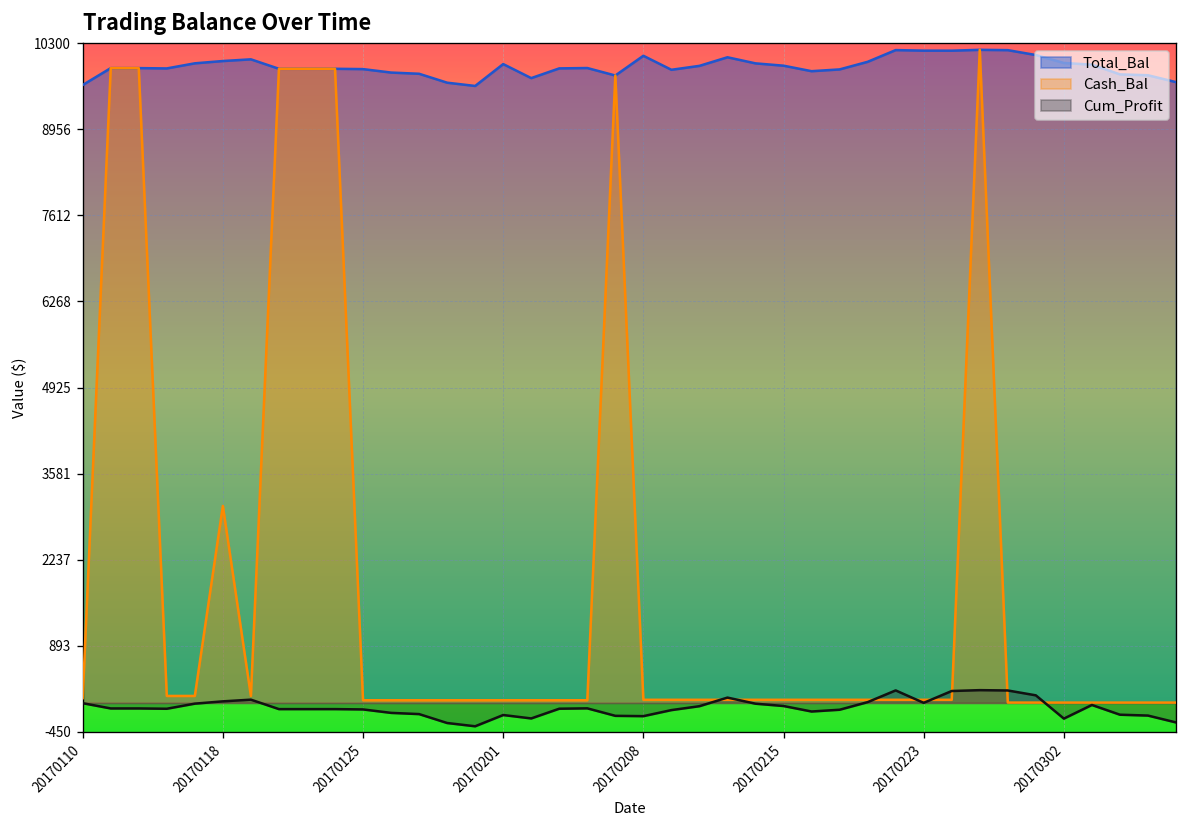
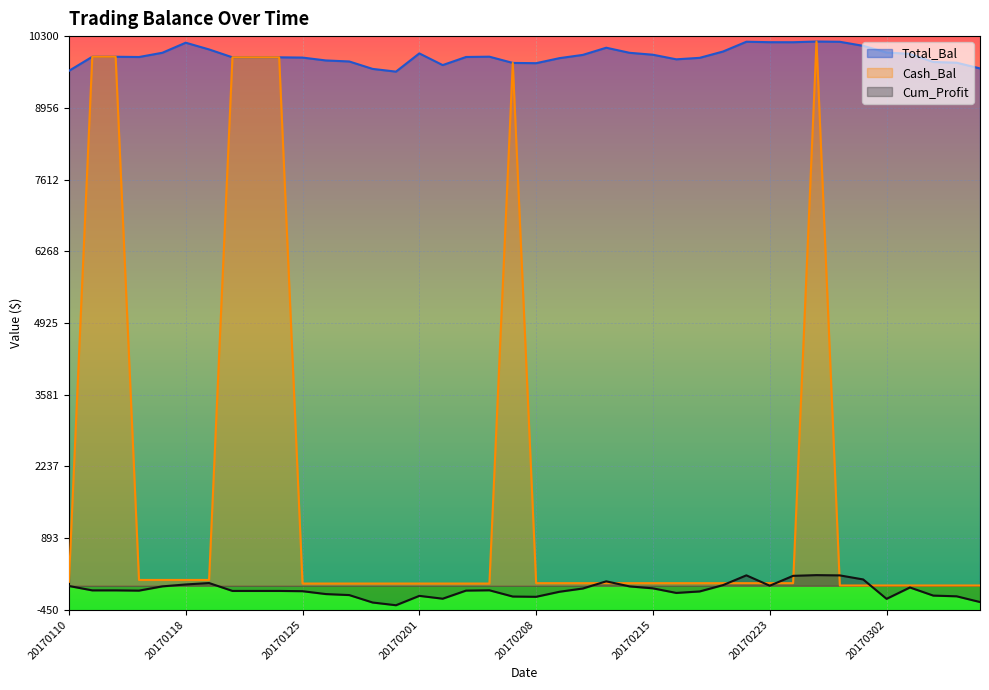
  {
    "Total_Bal": {
      "20170110": 9600,
-     "20170118": 10000,
+     "20170118": 10200,
      "20170125": 9900,
      "20170201": 10000,
-     "20170208": 10100,
+     "20170208": 9800,
      "20170215": 10000,
      "20170223": 10200
    },
    "Cash_Bal": {
      "20170110": 100,
-     "20170118": 3100
+     "20170118": 100
    }
  }
